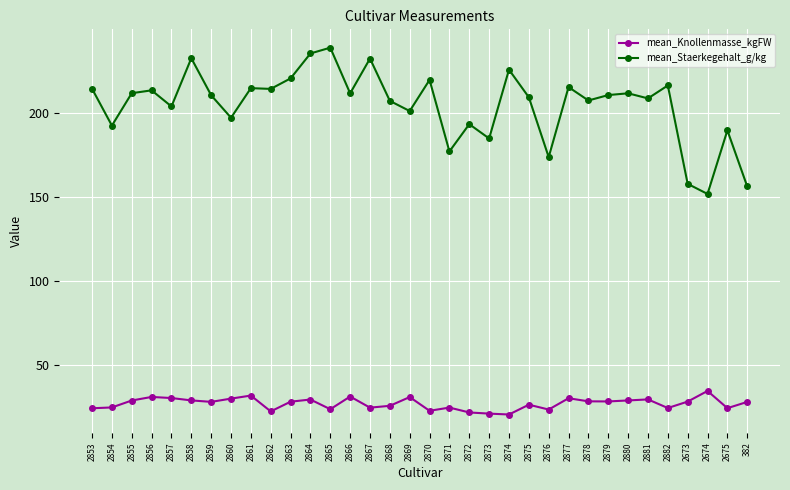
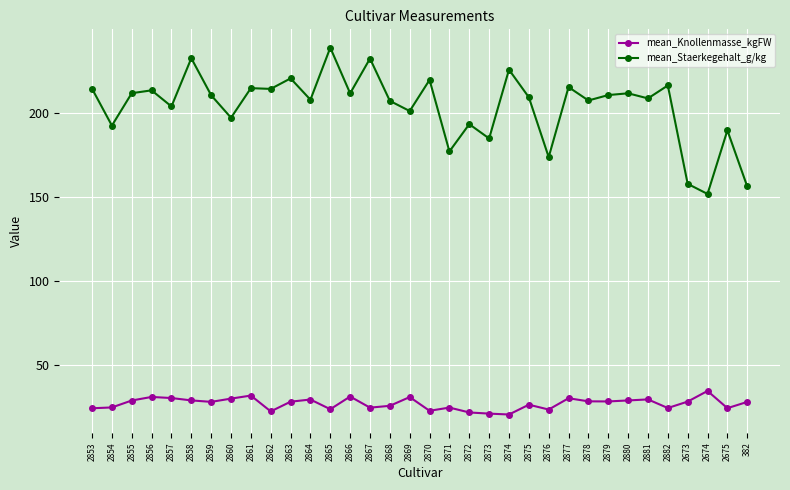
  {
    "mean_Knollenmasse_kgFW": {
      "2853": 24,
      "2854": 25,
      "2855": 29,
      "2856": 31,
      "2857": 30,
      "2858": 29,
      "2859": 28,
      "2860": 30,
      "2861": 32,
      "2862": 22,
      "2863": 28,
      "2864": 29,
      "2865": 23,
      "2866": 31,
      "2867": 24,
      "2868": 26,
      "2869": 31,
      "2870": 23,
      "2871": 24,
      "2872": 22,
      "2873": 21,
      "2874": 20,
      "2875": 26,
      "2876": 23,
      "2877": 30,
      "2878": 28,
      "2879": 28,
      "2880": 29,
      "2881": 29,
      "2882": 24,
      "2673": 28,
      "2674": 34,
      "2675": 24,
      "382": 28
    },
    "mean_Staerkegehalt_g/kg": {
      "2853": 215,
      "2854": 193,
      "2855": 212,
      "2856": 214,
      "2857": 204,
      "2858": 233,
      "2859": 211,
      "2860": 197,
      "2861": 215,
      "2862": 214,
      "2863": 221,
-     "2864": 236,
+     "2864": 208,
      "2865": 239,
      "2866": 212,
      "2867": 233,
      "2868": 207,
      "2869": 201,
      "2870": 220,
      "2871": 177,
      "2872": 193,
      "2873": 185,
      "2874": 226,
      "2875": 209,
      "2876": 174,
      "2877": 216,
      "2878": 208,
      "2879": 211,
      "2880": 212,
      "2881": 209,
      "2882": 216,
      "2673": 158,
      "2674": 152,
      "2675": 190,
      "382": 156
    }
  }
